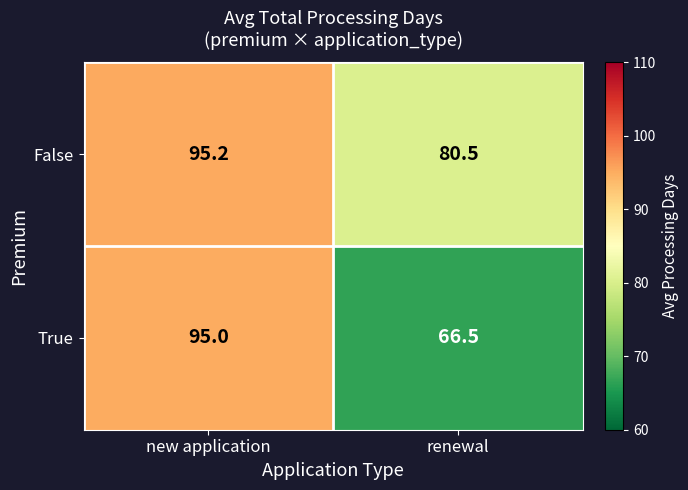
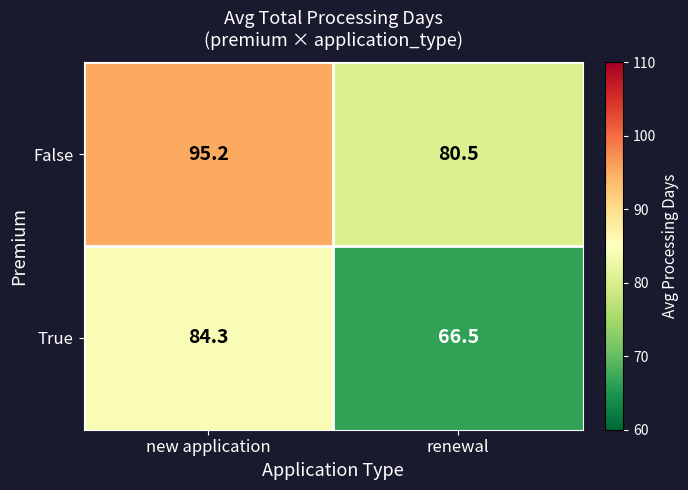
  {
    "False": {
      "new application": 95.2,
      "renewal": 80.5
    },
    "True": {
-     "new application": 95.0,
+     "new application": 84.3,
      "renewal": 66.5
    }
  }
